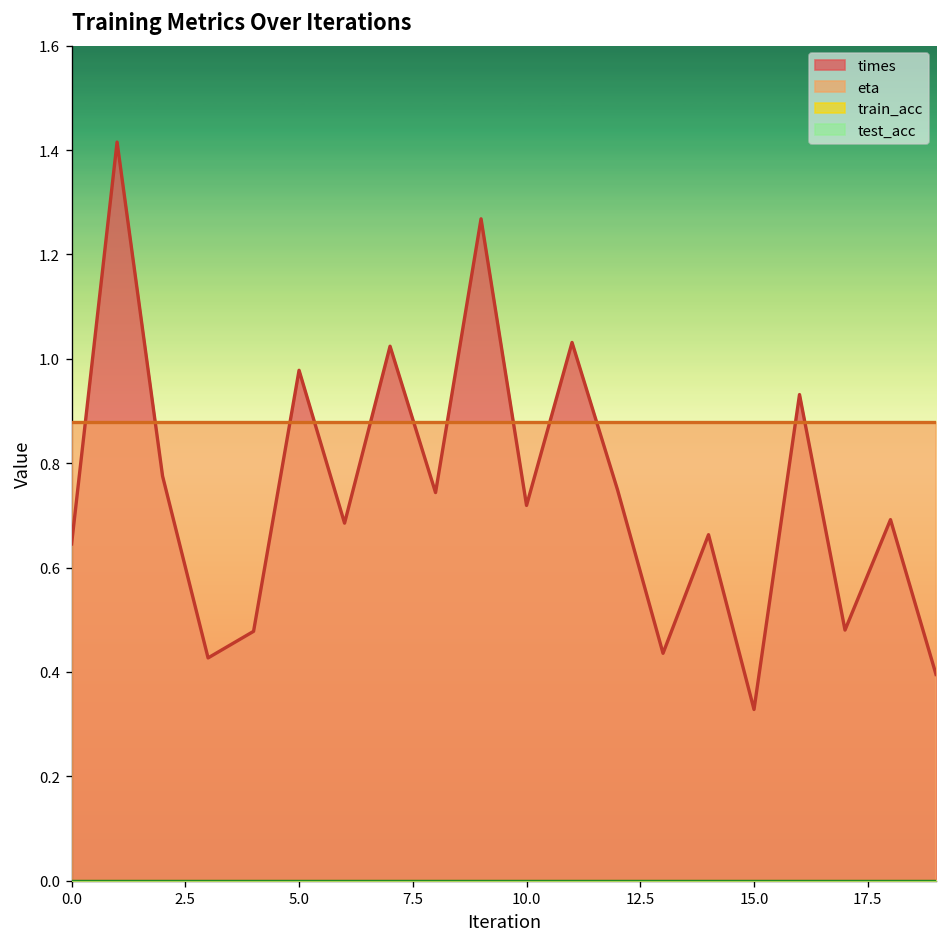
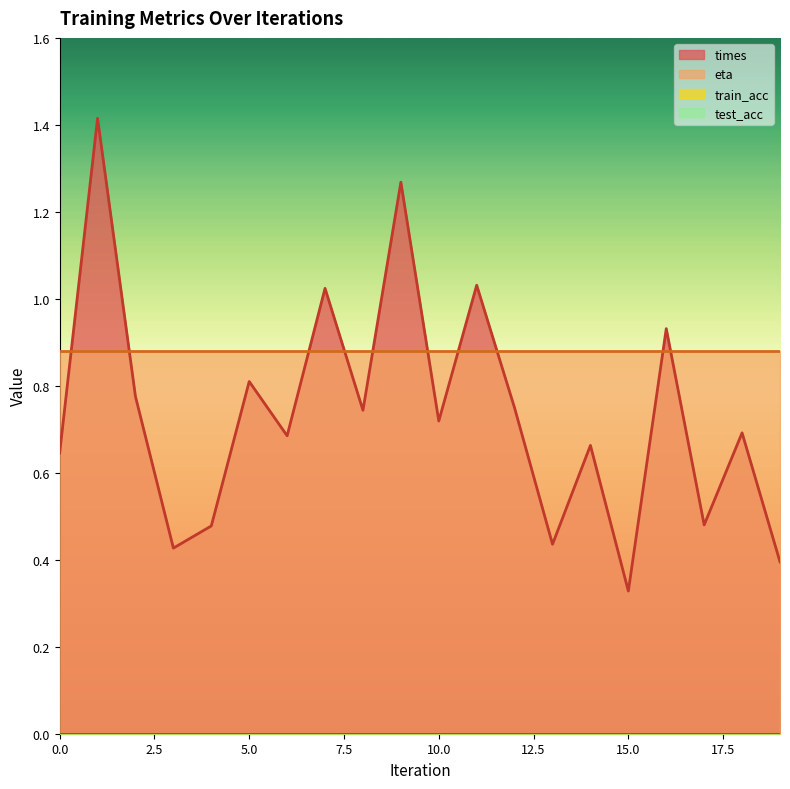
  {
    "times": {
      "0.0": 0.65,
-     "5.0": 0.98,
+     "5.0": 0.81,
      "10.0": 0.72,
      "15.0": 0.33
    },
    "eta": {
      "0.0": 0.88,
      "5.0": 0.88,
      "10.0": 0.88,
      "15.0": 0.88
    },
    "test_acc": {
      "0.0": 0.00,
      "5.0": 0.00,
      "10.0": 0.00,
      "15.0": 0.00
    }
  }
